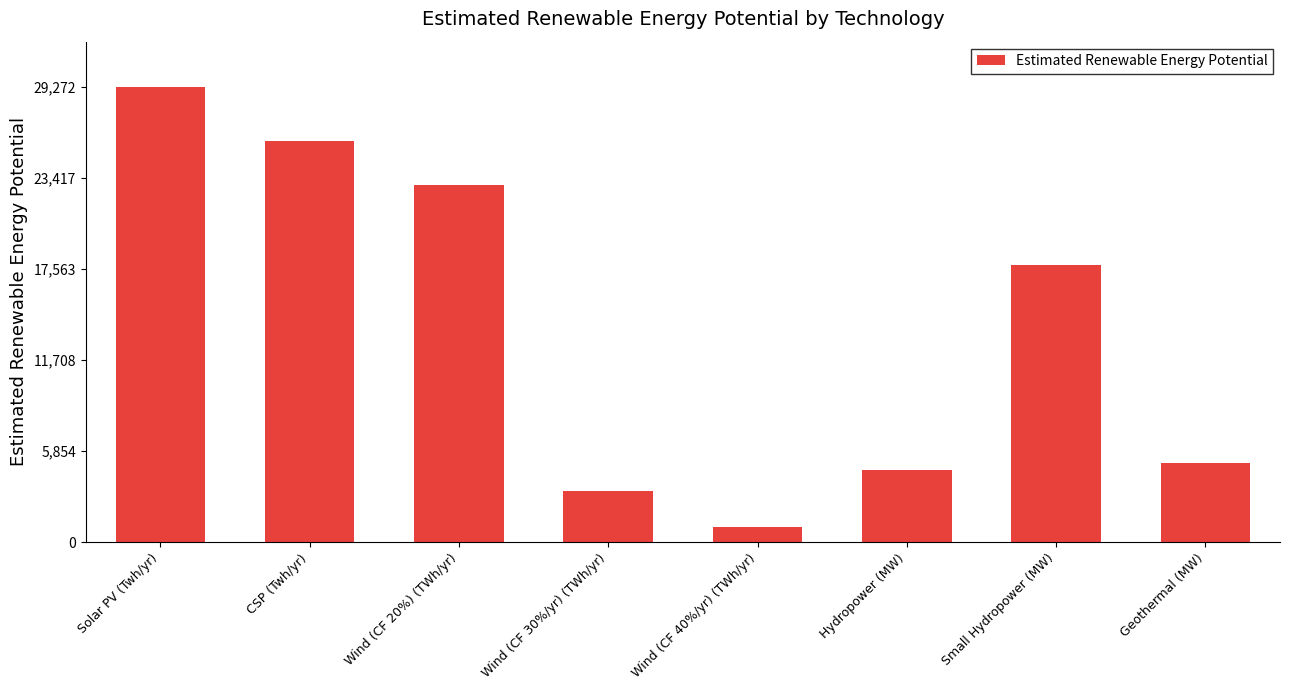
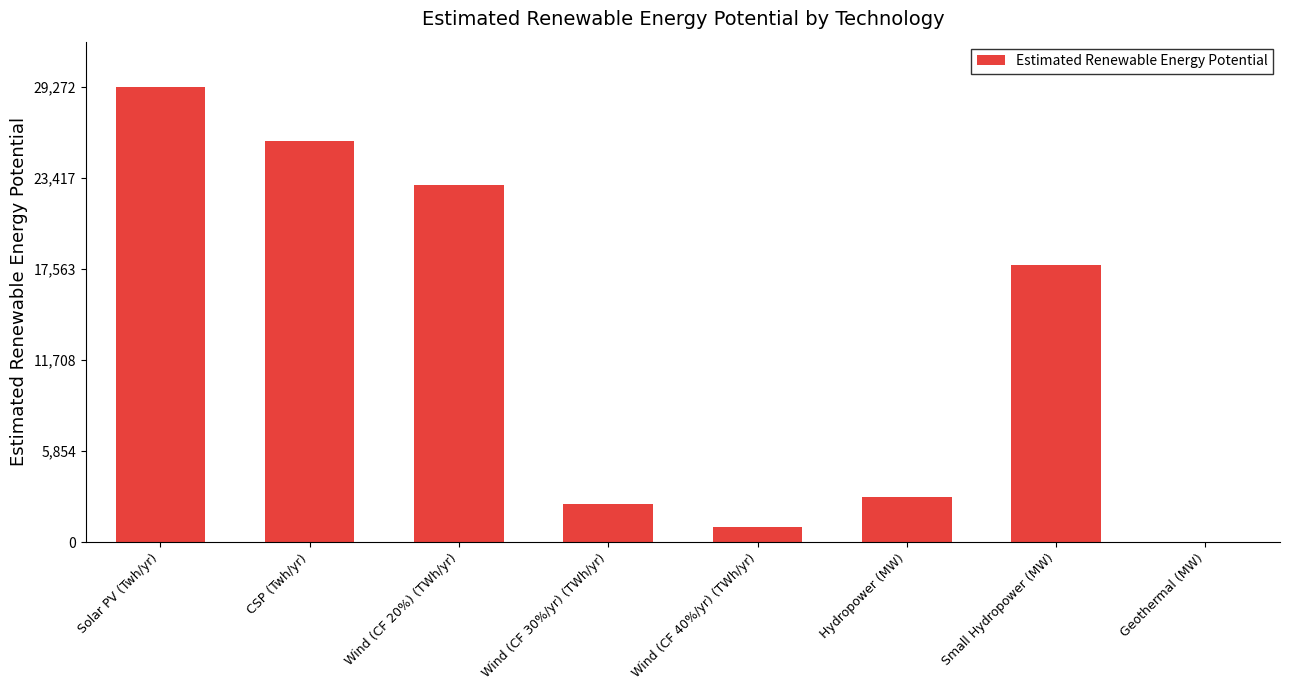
  {
    "Solar PV (Twh/yr)": "29,300",
    "CSP (Twh/yr)": "25,800",
    "Wind (CF 20%) (TWh/yr)": "22,900",
-   "Wind (CF 30%/yr) (TWh/yr)": "3,300",
+   "Wind (CF 30%/yr) (TWh/yr)": "2,500",
    "Wind (CF 40%/yr) (TWh/yr)": "1,000",
-   "Hydropower (MW)": "4,600",
+   "Hydropower (MW)": "2,900",
    "Small Hydropower (MW)": "17,800",
-   "Geothermal (MW)": "5,100"
+   "Geothermal (MW)": "0"
  }
